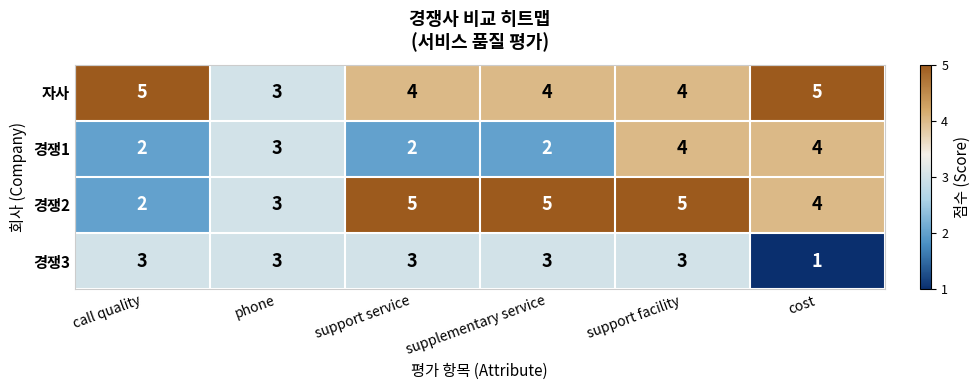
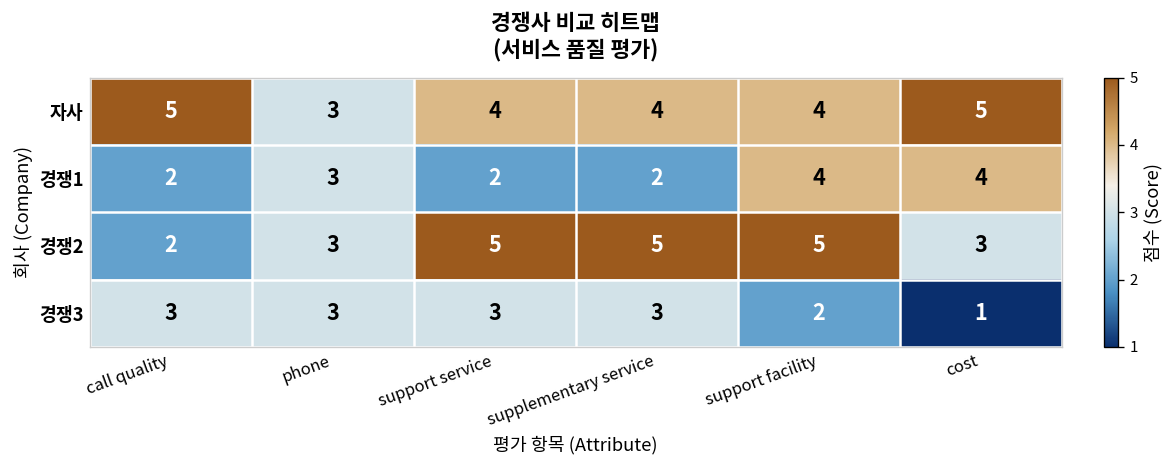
  {
    "자사": {
      "call quality": 5,
      "phone": 3,
      "support service": 4,
      "supplementary service": 4,
      "support facility": 4,
      "cost": 5
    },
    "경쟁1": {
      "call quality": 2,
      "phone": 3,
      "support service": 2,
      "supplementary service": 2,
      "support facility": 4,
      "cost": 4
    },
    "경쟁2": {
      "call quality": 2,
      "phone": 3,
      "support service": 5,
      "supplementary service": 5,
      "support facility": 5,
-     "cost": 4
+     "cost": 3
    },
    "경쟁3": {
      "call quality": 3,
      "phone": 3,
      "support service": 3,
      "supplementary service": 3,
-     "support facility": 3,
+     "support facility": 2,
      "cost": 1
    }
  }
